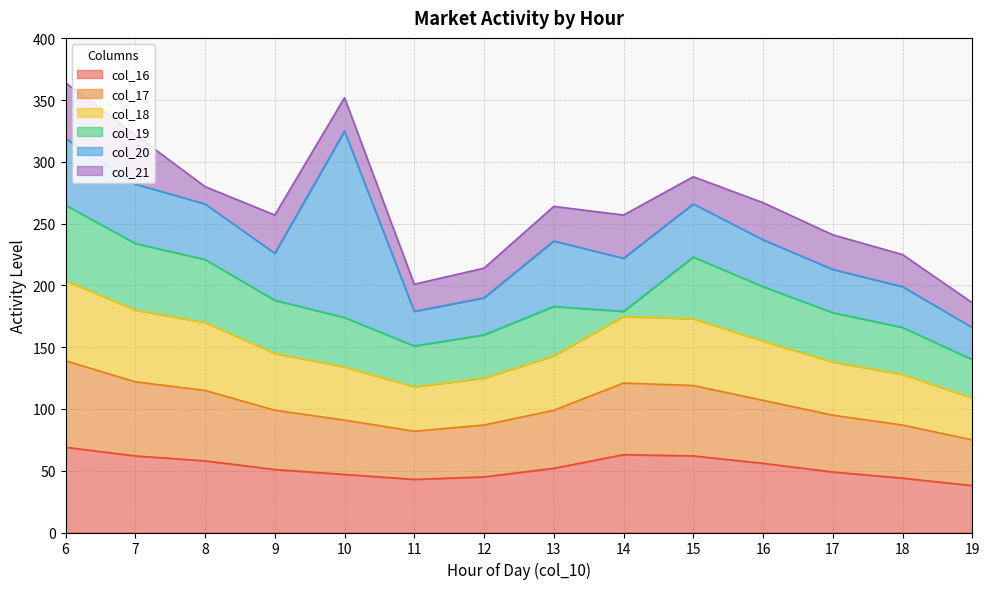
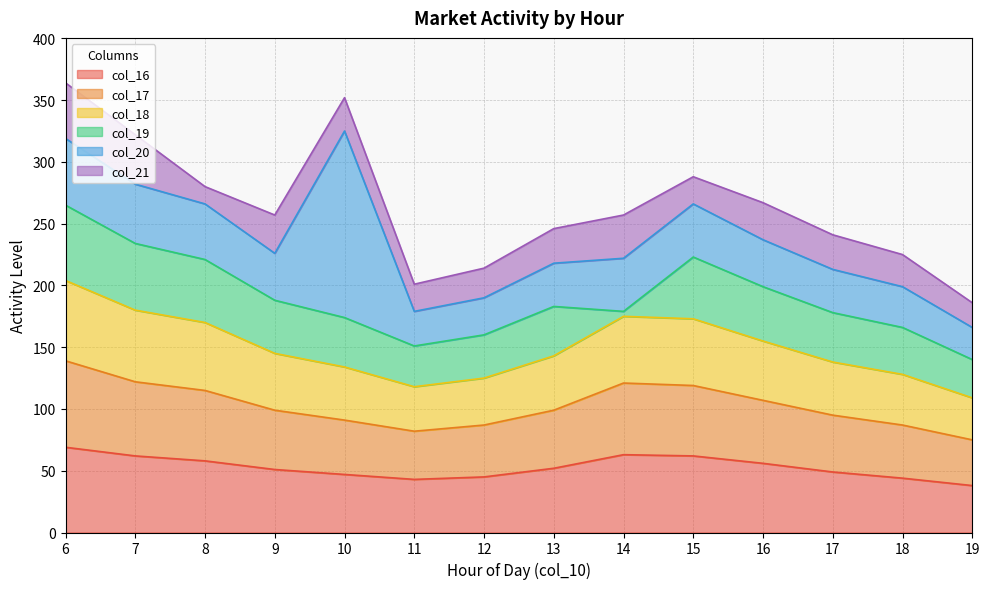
  {
    "col_19": {
      "6": 61,
      "7": 54,
      "8": 51,
      "9": 43,
      "10": 40,
      "11": 33,
      "12": 35,
      "13": 40,
      "14": 4,
      "15": 50,
      "16": 44,
      "17": 40,
      "18": 38,
      "19": 31
    },
    "col_20": {
      "6": 54,
      "7": 48,
      "8": 45,
      "9": 38,
      "10": 151,
      "11": 28,
      "12": 30,
-     "13": 53,
+     "13": 35,
      "14": 43,
      "15": 43,
      "16": 38,
      "17": 35,
      "18": 33,
      "19": 26
    },
    "col_21": {
      "6": 45,
      "8": 14,
      "9": 31,
      "10": 27,
      "11": 22,
      "12": 24,
      "13": 28,
      "14": 35,
      "15": 22,
      "16": 30,
      "17": 28,
      "18": 26,
      "19": 20
    }
  }
